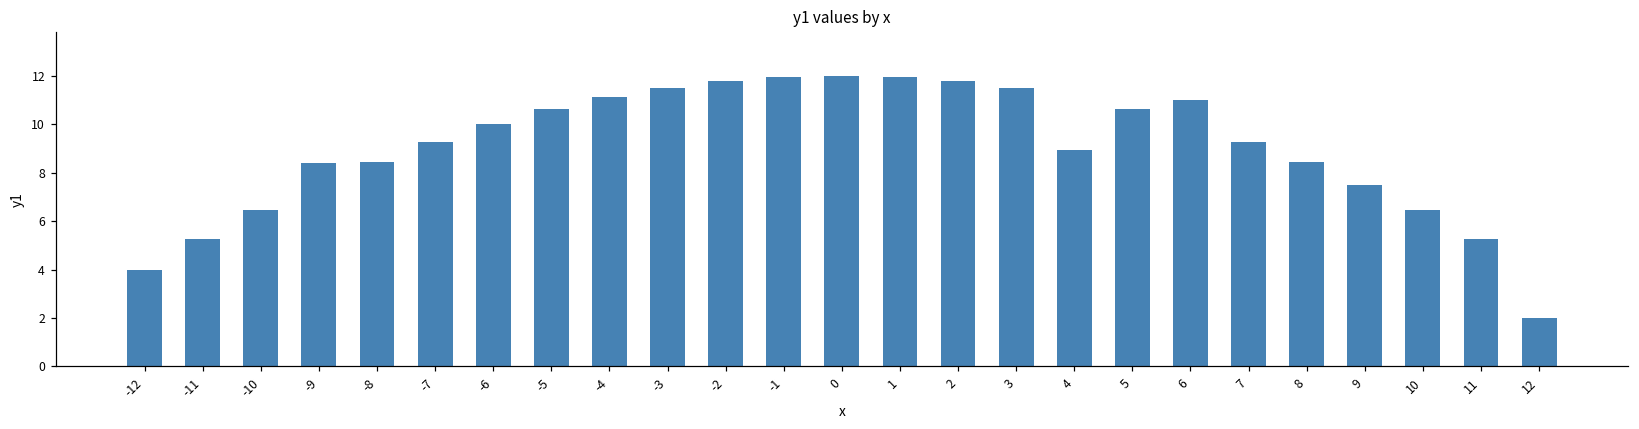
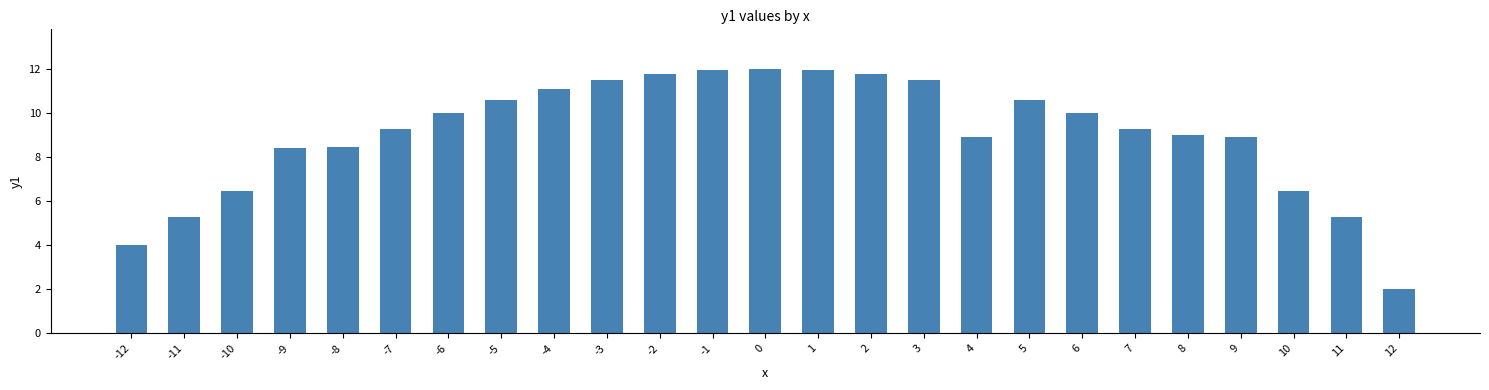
  {
    "-12": 4.0,
    "-11": 5.3,
    "-10": 6.4,
    "-9": 8.4,
    "-8": 8.4,
    "-7": 9.3,
    "-6": 10.0,
    "-5": 10.6,
    "-4": 11.1,
    "-3": 11.5,
    "-2": 11.8,
    "-1": 11.9,
    "0": 12.0,
    "1": 11.9,
    "2": 11.8,
    "3": 11.5,
    "4": 8.9,
    "5": 10.6,
-   "6": 11,
+   "6": 10,
    "7": 9.3,
-   "8": 8.4,
-   "9": 7.5,
+   "8": 9.0,
+   "9": 8.9,
    "10": 6.4,
    "11": 5.3,
    "12": 2.0
  }
